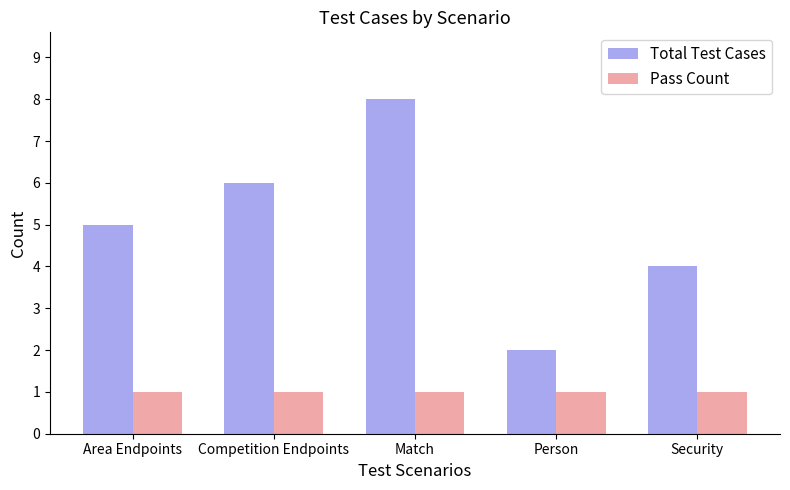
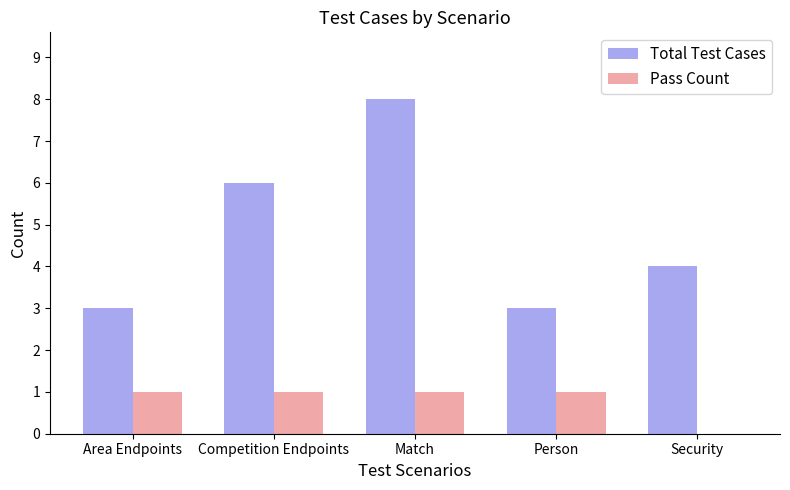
  {
    "Total Test Cases": {
-     "Area Endpoints": 5,
+     "Area Endpoints": 3,
      "Competition Endpoints": 6,
      "Match": 8,
-     "Person": 2,
+     "Person": 3,
      "Security": 4
    },
    "Pass Count": {
      "Area Endpoints": 1,
      "Competition Endpoints": 1,
      "Match": 1,
      "Person": 1,
-     "Security": 1
+     "Security": 0
    }
  }
